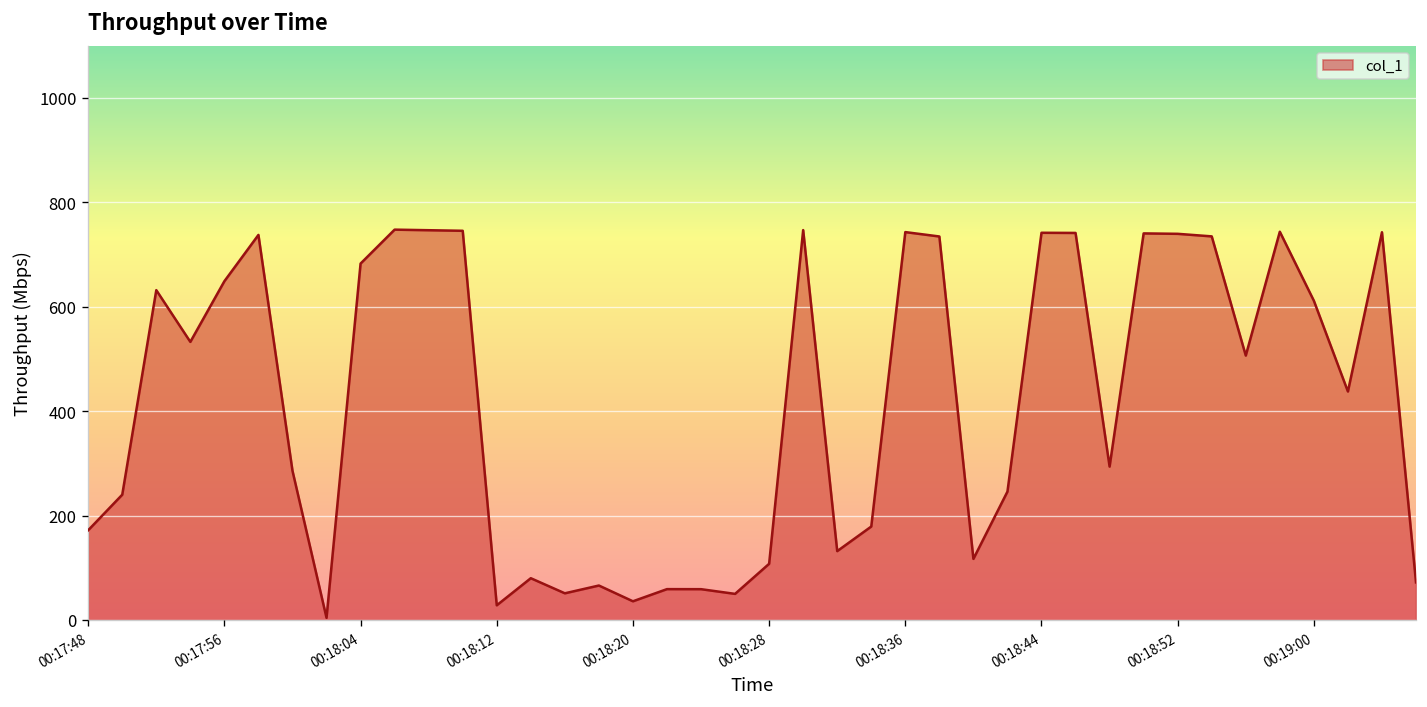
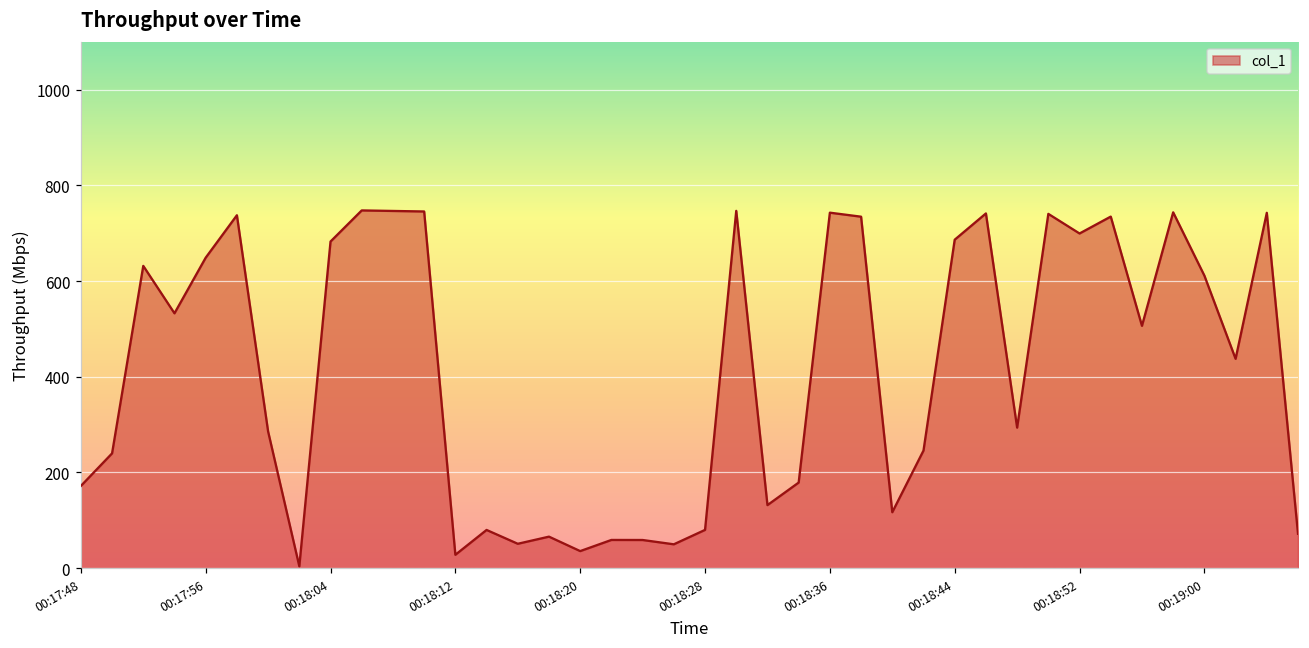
  {
    "00:17:48": 170,
    "00:17:56": 650,
    "00:18:04": 680,
    "00:18:12": 30,
    "00:18:20": 40,
-   "00:18:28": 110,
+   "00:18:28": 80,
    "00:18:36": 740,
-   "00:18:44": 740,
-   "00:18:52": 740,
+   "00:18:44": 690,
+   "00:18:52": 700,
    "00:19:00": 610
  }
